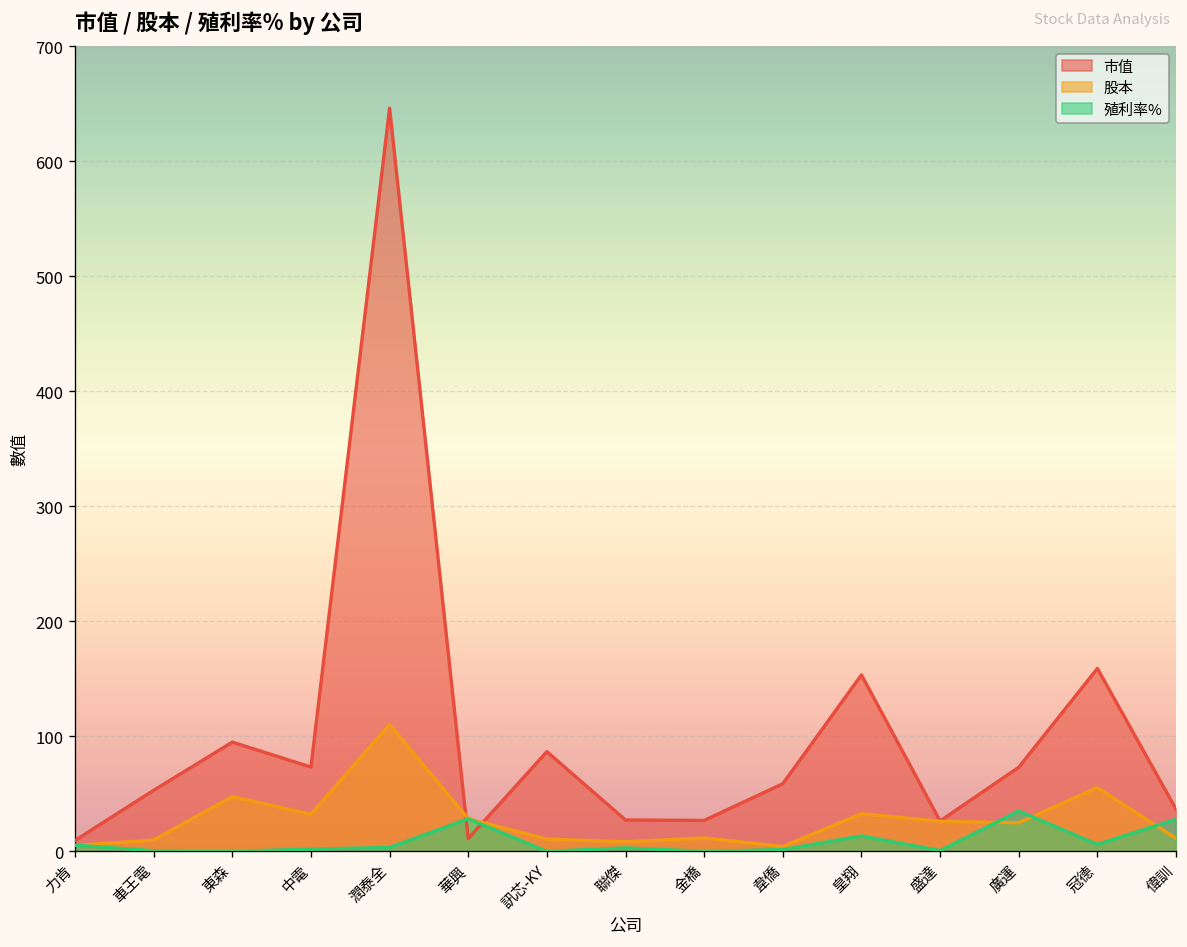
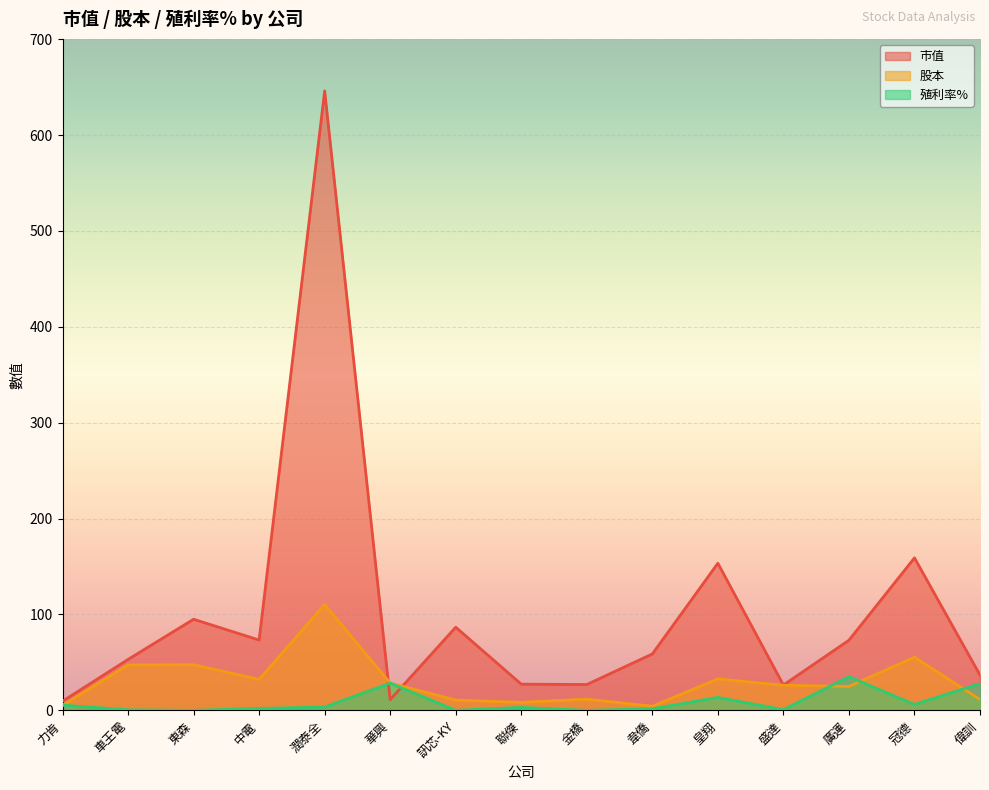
  {
    "市值": {
      "力肯": 10,
      "車王電": 50,
      "東森": 100,
      "中電": 70,
      "潤泰全": 650,
      "華興": 10,
      "訊芯-KY": 90,
      "聯傑": 30,
      "金橋": 30,
      "韋僑": 60,
      "皇翔": 150,
      "廣運": 70,
      "冠德": 160,
      "偉訓": 40
    },
    "股本": {
-     "車王電": 10,
+     "車王電": 50,
      "東森": 50,
      "中電": 30,
      "潤泰全": 110,
      "訊芯-KY": 10,
      "聯傑": 10,
      "金橋": 10,
      "皇翔": 30,
      "廣運": 20,
      "冠德": 60,
      "偉訓": 10
    },
    "殖利率%": {
      "車王電": 0,
      "東森": 0,
      "中電": 0,
      "潤泰全": 0,
      "訊芯-KY": 0,
      "聯傑": 0,
      "金橋": 0,
      "皇翔": 10,
      "盛達": 0,
      "廣運": 40,
      "冠德": 10,
      "偉訓": 30
    }
  }
